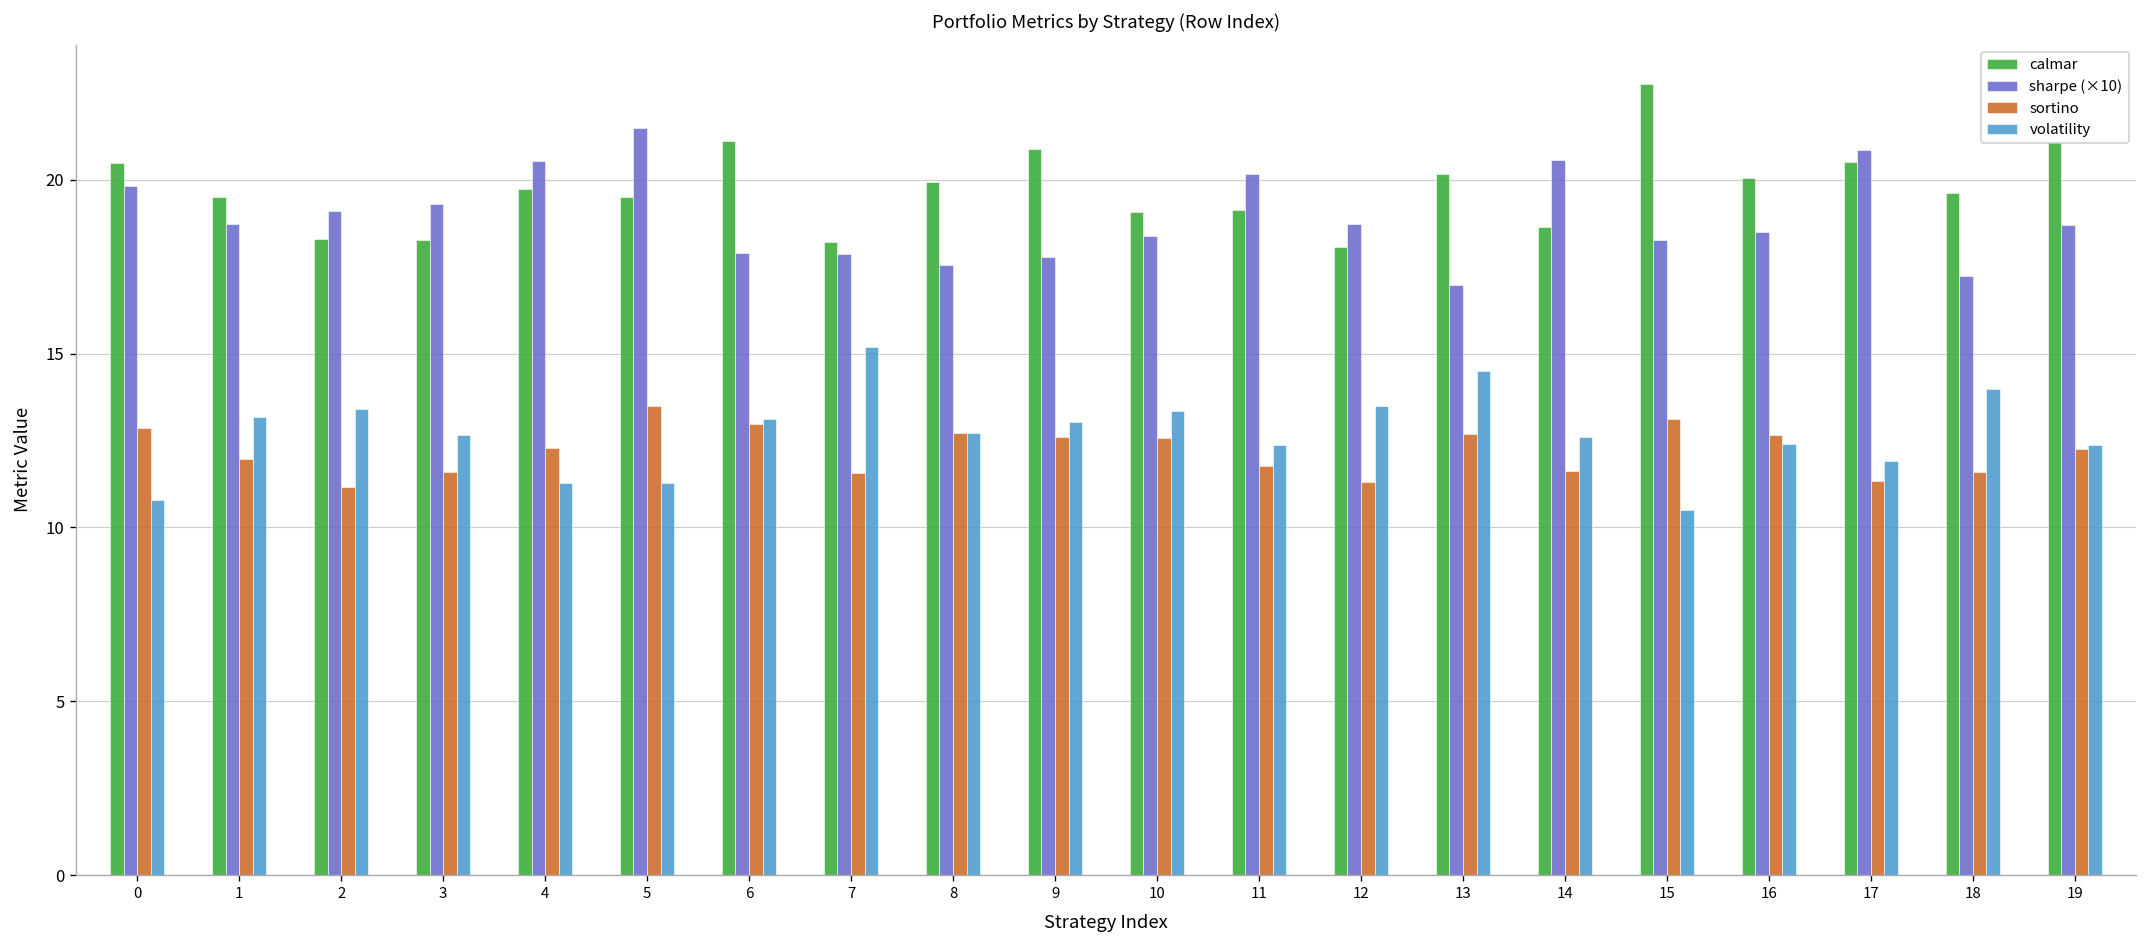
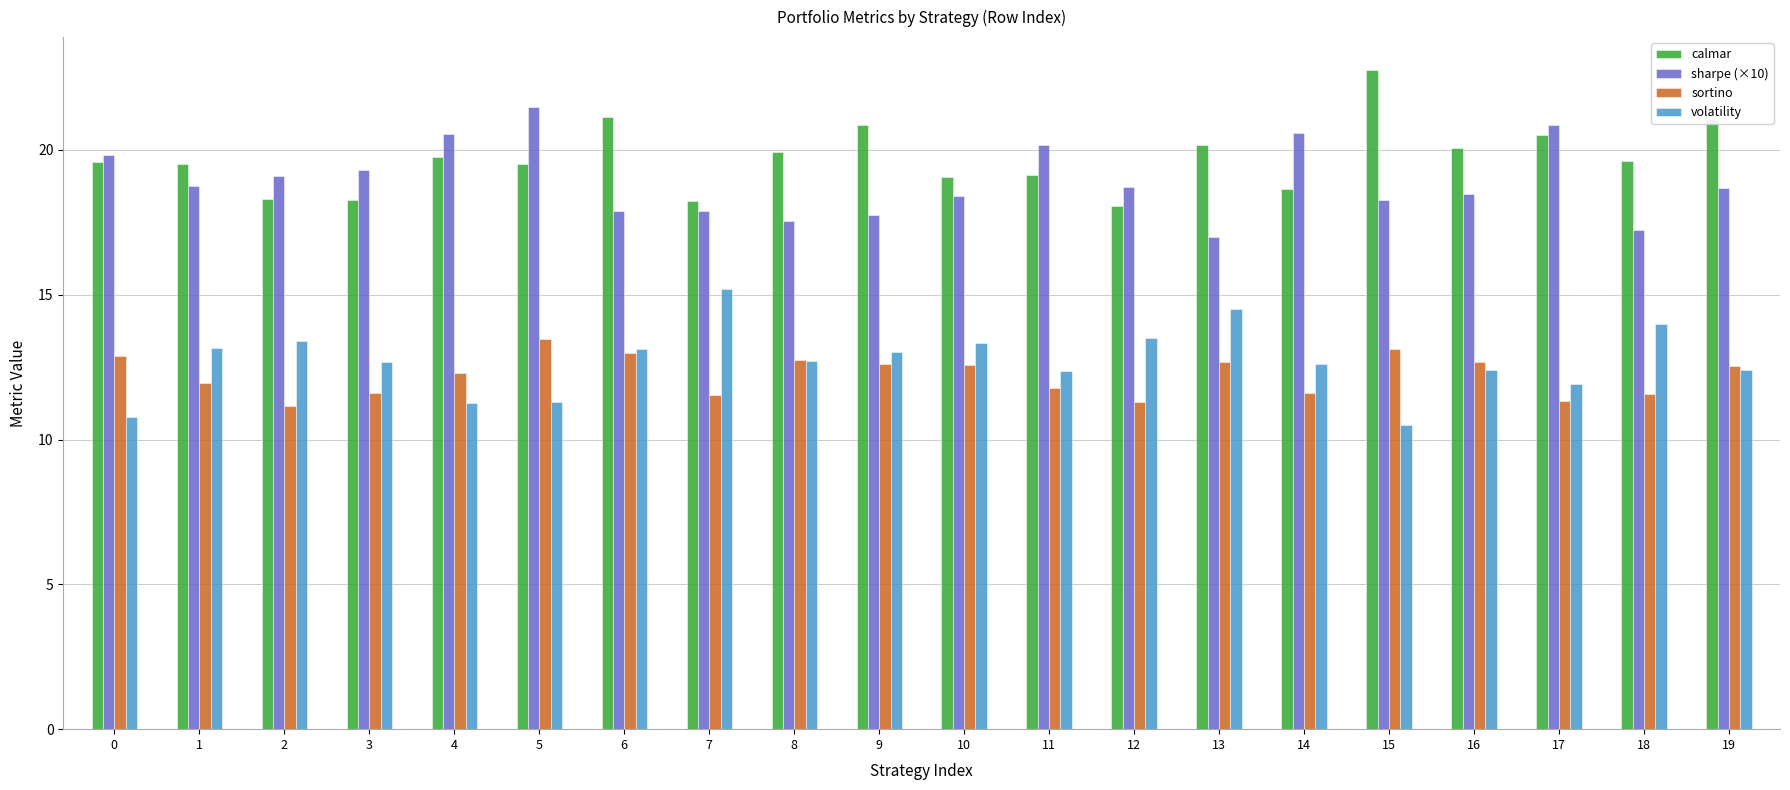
  {
    "calmar": {
-     "0": 20.5,
+     "0": 19.6,
      "1": 19.5,
      "2": 18.3,
      "3": 18.3,
      "4": 19.7,
      "5": 19.5,
      "6": 21.1,
      "7": 18.2,
      "8": 19.9,
      "9": 20.9,
      "10": 19.1,
      "11": 19.1,
      "12": 18.1,
      "13": 20.2,
      "14": 18.6,
      "15": 22.8,
      "16": 20.1,
      "17": 20.5,
      "18": 19.6
    },
    "sharpe (×10)": {
      "0": 19.8,
      "1": 18.7,
      "2": 19.1,
      "3": 19.3,
      "4": 20.5,
      "5": 21.5,
      "6": 17.9,
      "7": 17.9,
      "8": 17.6,
      "9": 17.8,
      "10": 18.4,
      "11": 20.2,
      "12": 18.7,
      "13": 17.0,
      "14": 20.6,
      "15": 18.3,
      "16": 18.5,
      "17": 20.9,
      "18": 17.2,
      "19": 18.7
    },
    "sortino": {
      "0": 12.9,
      "1": 12.0,
      "2": 11.2,
      "3": 11.6,
      "4": 12.3,
      "5": 13.5,
      "6": 13.0,
      "7": 11.6,
      "8": 12.7,
      "9": 12.6,
      "10": 12.6,
      "11": 11.8,
      "12": 11.3,
      "13": 12.7,
      "14": 11.6,
      "15": 13.1,
      "16": 12.7,
      "17": 11.3,
      "18": 11.6,
-     "19": 12.3
+     "19": 12.6
    },
    "volatility": {
      "0": 10.8,
      "1": 13.2,
      "2": 13.4,
      "3": 12.7,
      "4": 11.3,
      "5": 11.3,
      "6": 13.1,
      "7": 15.2,
      "8": 12.7,
      "9": 13.0,
      "10": 13.3,
      "11": 12.4,
      "12": 13.5,
      "13": 14.5,
      "14": 12.6,
      "15": 10.5,
      "16": 12.4,
      "17": 11.9,
      "18": 14.0,
      "19": 12.4
    }
  }
